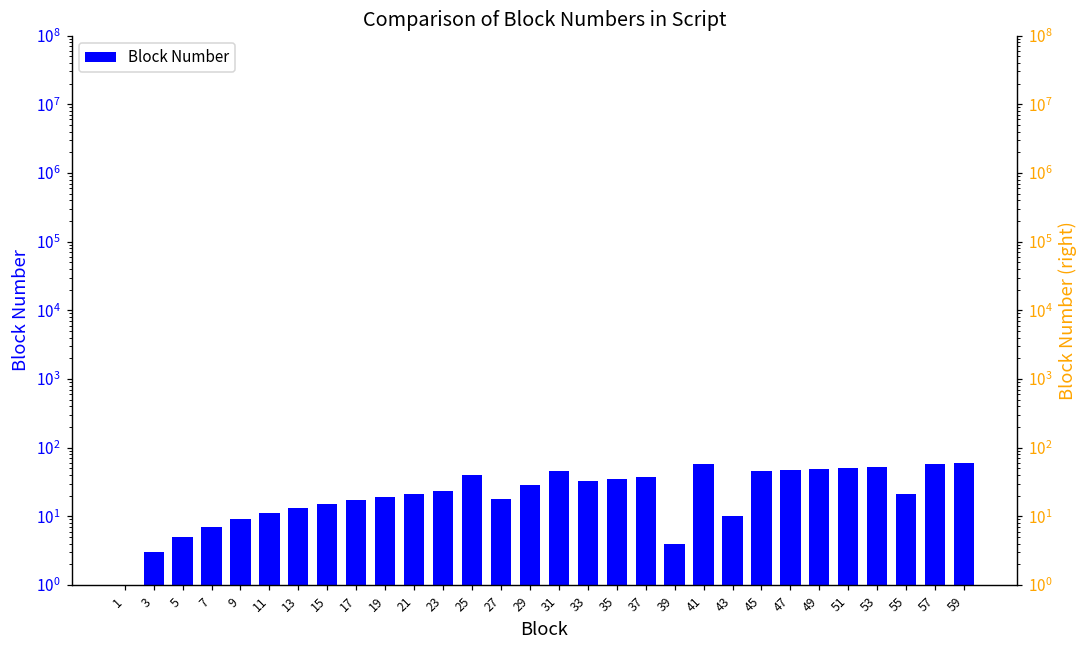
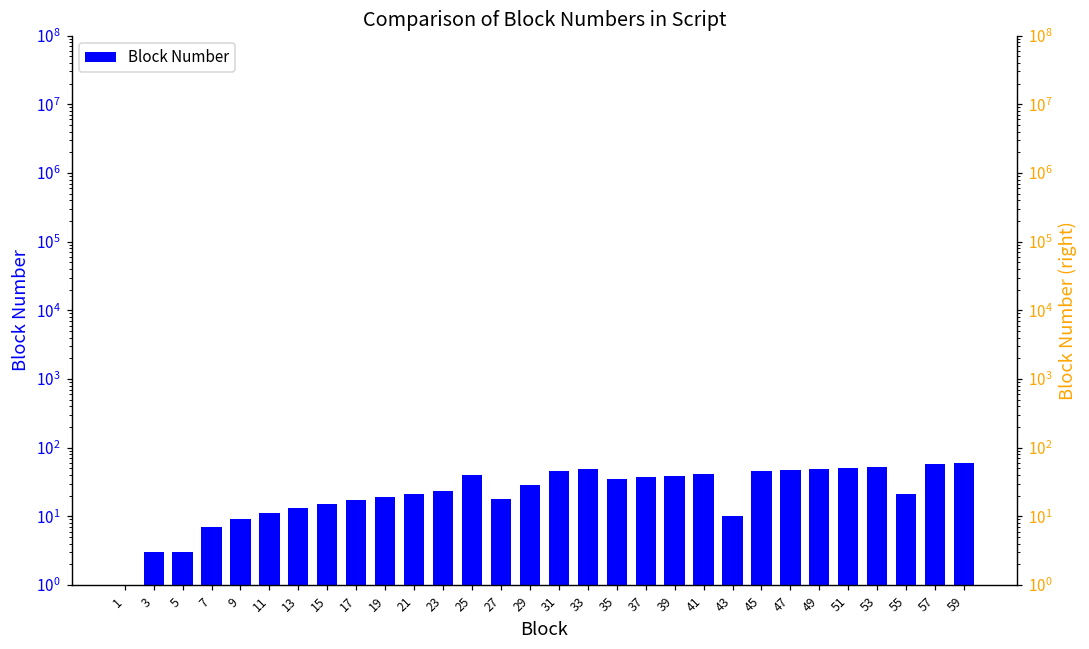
  {
    "1": 1,
    "3": 3,
-   "5": 5,
+   "5": 3,
    "7": 7,
    "9": 9,
    "11": 11,
    "13": 13,
    "15": 15,
    "17": 17,
    "19": 19,
    "21": 21,
    "23": 23,
    "25": 40,
    "27": 18,
    "29": 30,
    "31": 50,
-   "33": 30,
+   "33": 50,
    "35": 40,
    "37": 40,
-   "39": 4,
-   "41": 60,
+   "39": 40,
+   "41": 40,
    "43": 10,
    "45": 50,
    "47": 50,
    "49": 50,
    "51": 50,
    "53": 50,
    "55": 21,
    "57": 60,
    "59": 60
  }
